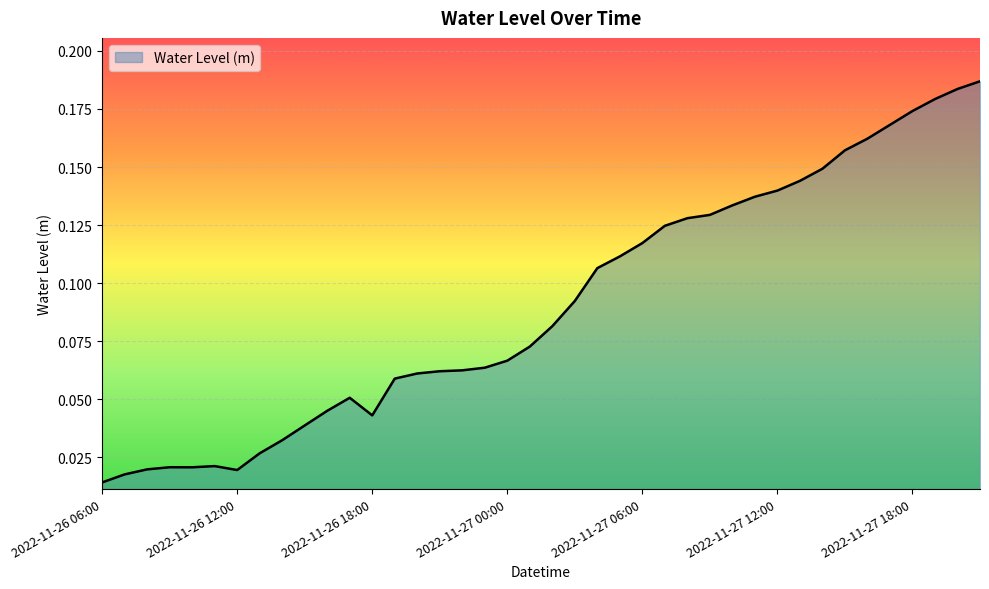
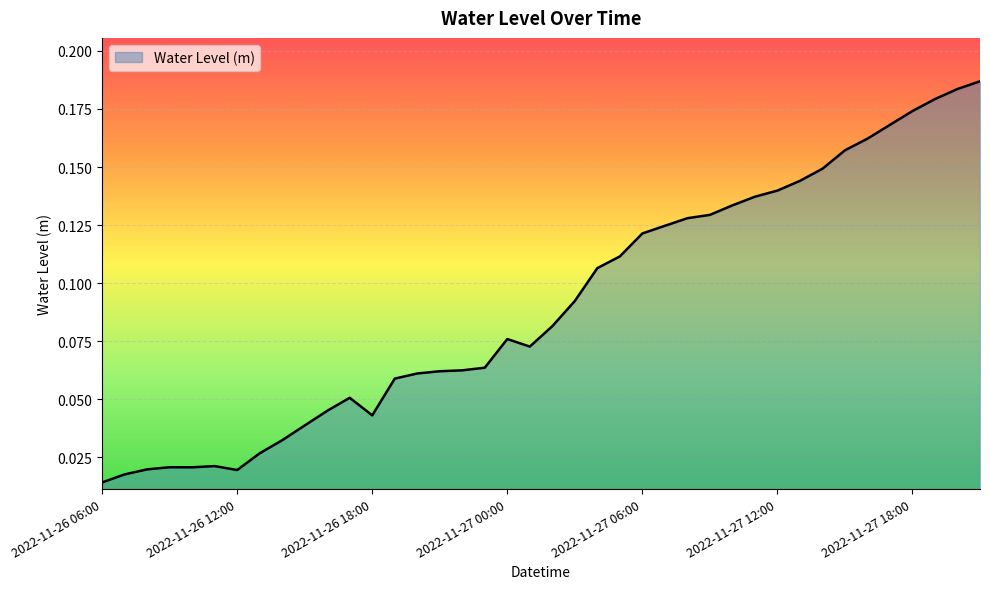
  {
    "2022-11-26 06:00": 0.014,
    "2022-11-26 12:00": 0.020,
    "2022-11-26 18:00": 0.043,
-   "2022-11-27 00:00": 0.067,
-   "2022-11-27 06:00": 0.117,
+   "2022-11-27 00:00": 0.076,
+   "2022-11-27 06:00": 0.121,
    "2022-11-27 12:00": 0.140,
    "2022-11-27 18:00": 0.174
  }
